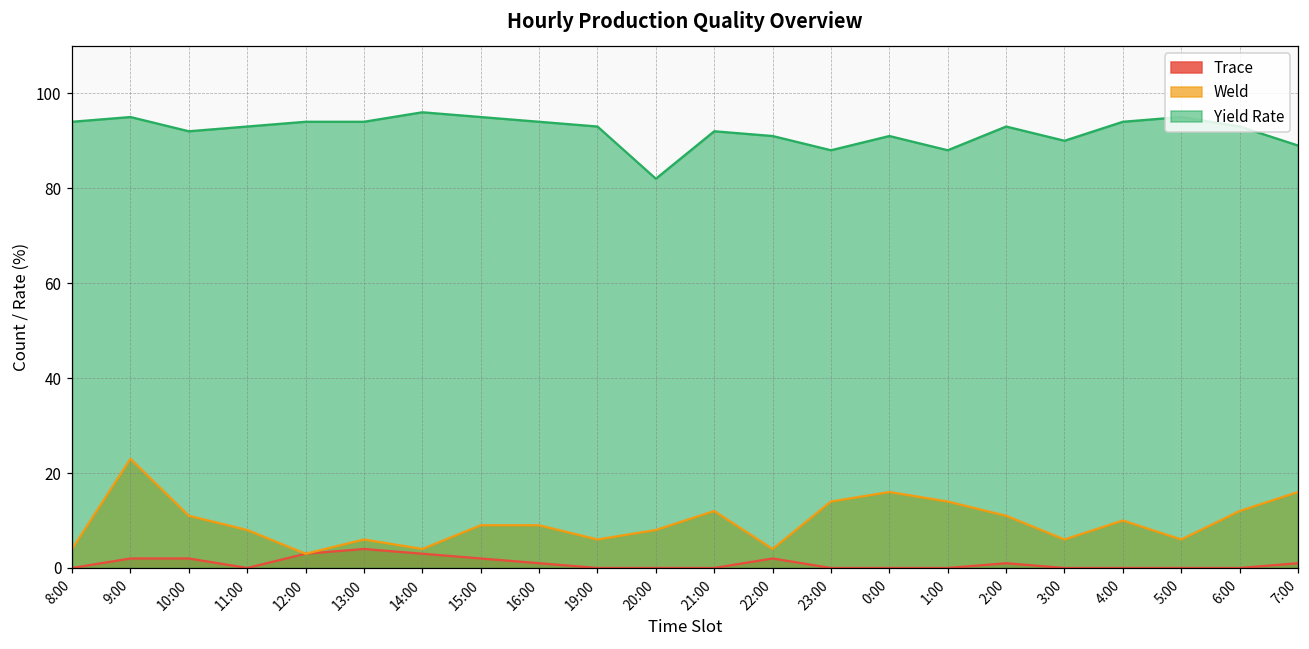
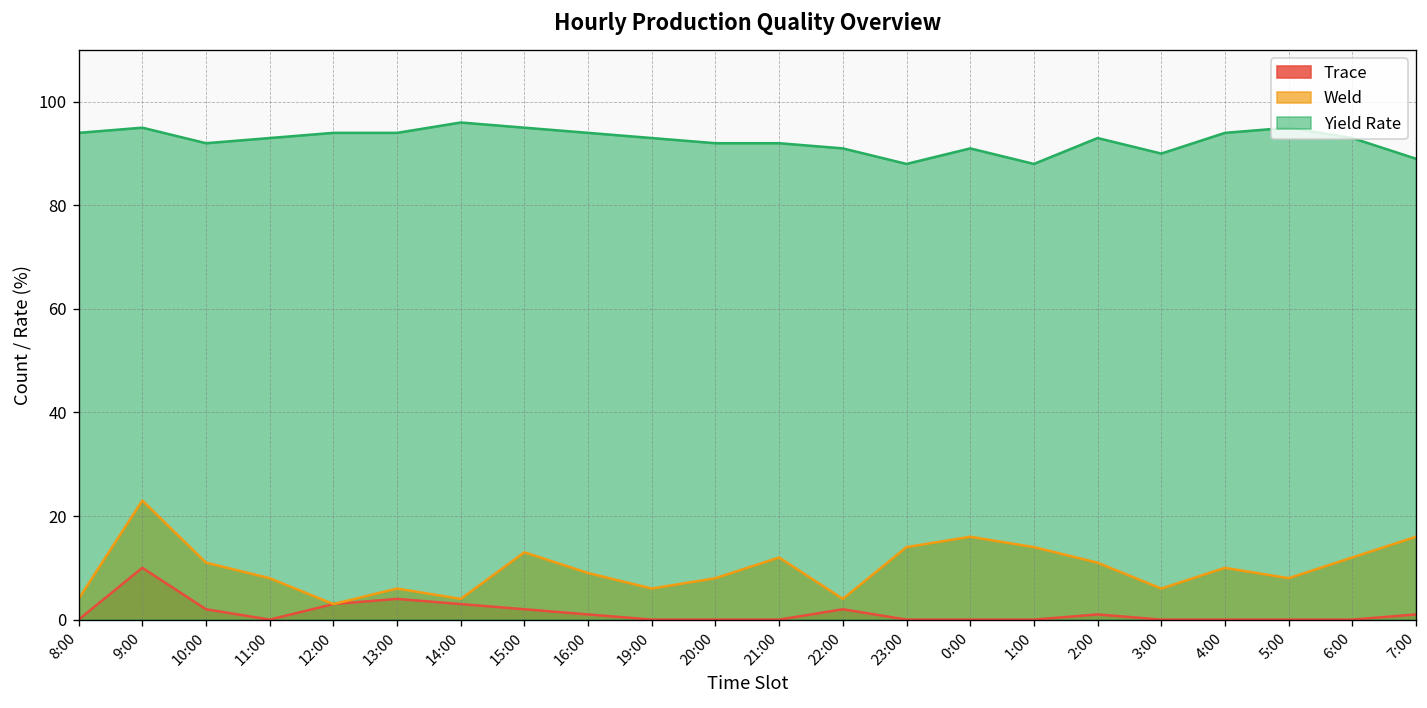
  {
    "Trace": {
      "8:00": 0,
-     "9:00": 2,
+     "9:00": 10,
      "10:00": 2,
      "11:00": 0,
      "13:00": 4,
      "14:00": 3,
      "15:00": 2,
      "16:00": 1,
      "19:00": 0,
      "20:00": 0,
      "21:00": 0,
      "22:00": 2,
      "23:00": 0,
      "0:00": 0,
      "1:00": 0,
      "2:00": 1,
      "3:00": 0,
      "4:00": 0,
      "5:00": 0,
      "6:00": 0,
      "7:00": 1
    },
    "Weld": {
      "8:00": 4,
      "9:00": 23,
      "10:00": 11,
      "11:00": 8,
      "13:00": 6,
      "14:00": 4,
-     "15:00": 9,
+     "15:00": 13,
      "16:00": 9,
      "19:00": 6,
      "20:00": 8,
      "21:00": 12,
      "22:00": 4,
      "23:00": 14,
      "0:00": 16,
      "1:00": 14,
      "2:00": 11,
      "3:00": 6,
      "4:00": 10,
-     "5:00": 6,
+     "5:00": 8,
      "6:00": 12,
      "7:00": 16
    },
    "Yield Rate": {
      "8:00": 94,
      "9:00": 95,
      "10:00": 92,
      "11:00": 93,
      "12:00": 94,
      "13:00": 94,
      "14:00": 96,
      "15:00": 95,
      "16:00": 94,
      "19:00": 93,
-     "20:00": 82,
+     "20:00": 92,
      "21:00": 92,
      "22:00": 91,
      "23:00": 88,
      "0:00": 91,
      "1:00": 88,
      "2:00": 93,
      "3:00": 90,
      "4:00": 94,
      "7:00": 89
    }
  }
